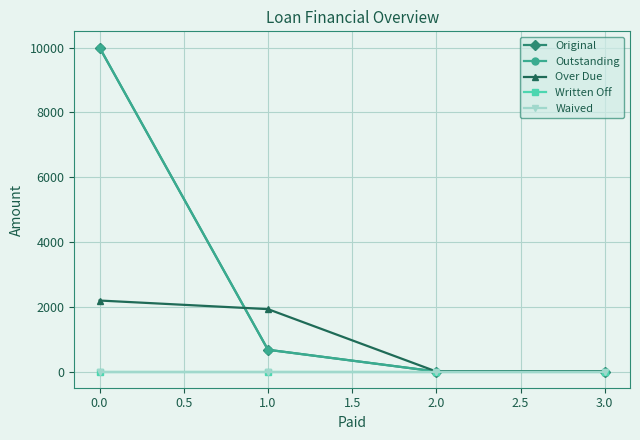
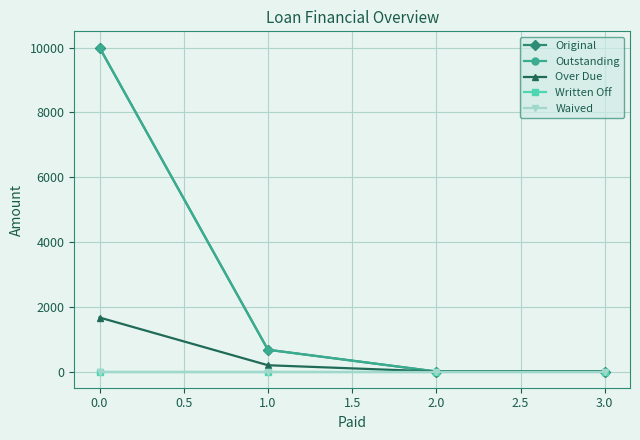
  {
    "Outstanding": {
      "0.0": 10000,
      "1.0": 700
    },
    "Over Due": {
-     "0.0": 2200,
-     "1.0": 1900
+     "0.0": 1700,
+     "1.0": 200
    },
    "Waived": {
      "0.0": 0,
      "1.0": 0
    }
  }
